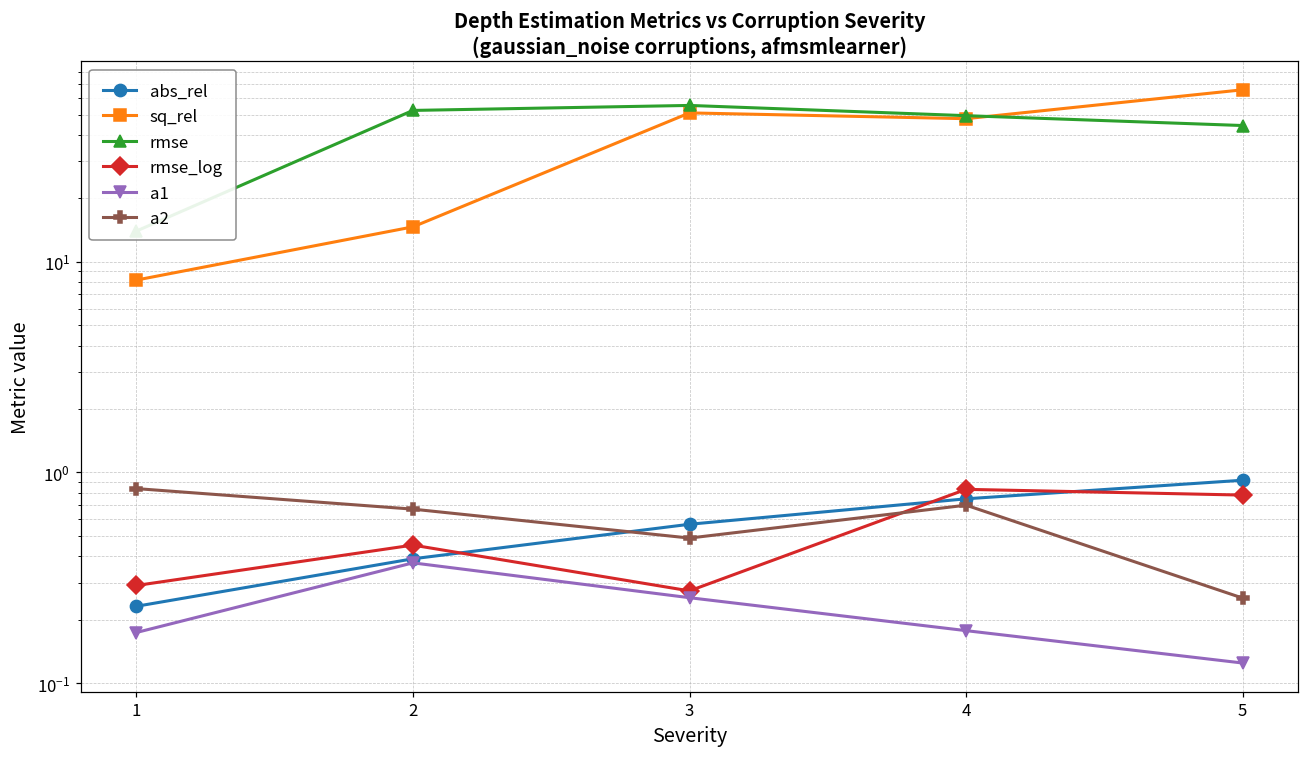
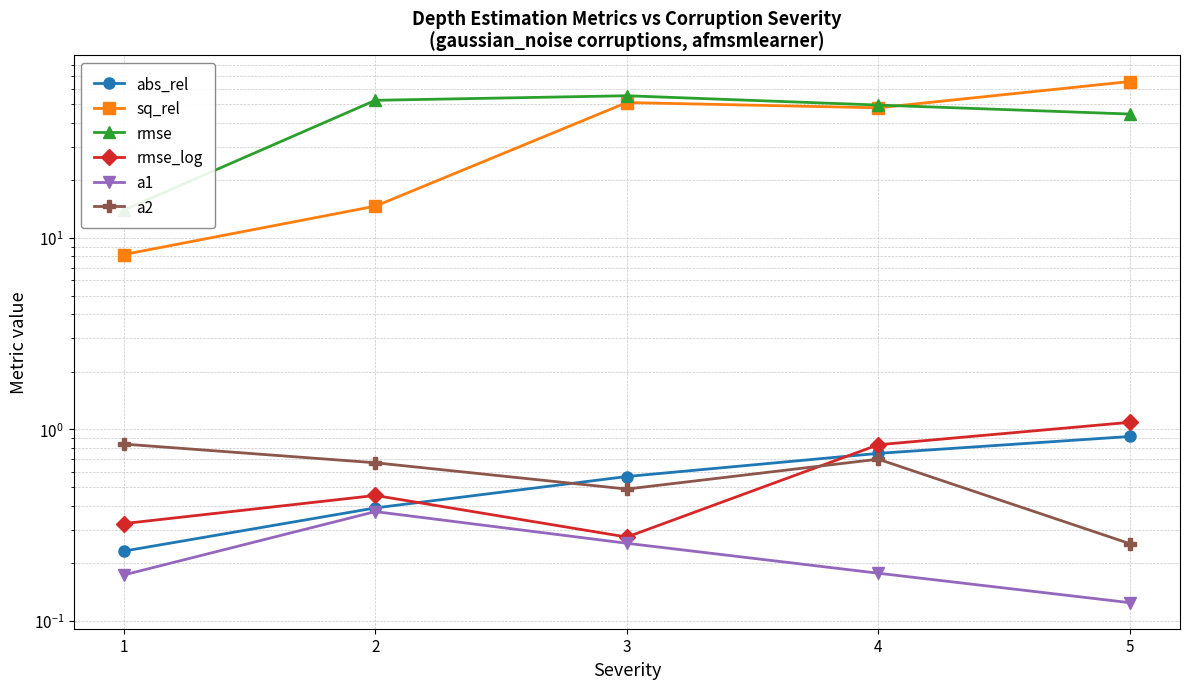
  {
    "abs_rel": {
      "1": 0.23,
      "2": 0.39,
      "3": 0.57,
      "4": 0.75,
      "5": 0.9
    },
    "sq_rel": {
      "1": 8.2,
      "2": 15,
      "3": 51,
      "4": 48,
      "5": 66
    },
    "rmse": {
      "2": 52,
      "3": 55,
      "4": 49,
      "5": 44
    },
    "rmse_log": {
-     "1": 0.29,
+     "1": 0.32,
      "2": 0.45,
      "3": 0.27,
      "4": 0.83,
-     "5": 0.78
+     "5": 1.1
    },
    "a1": {
      "1": 0.17,
      "2": 0.37,
      "3": 0.25,
      "4": 0.18,
      "5": 0.12
    },
    "a2": {
      "1": 0.8,
      "2": 0.67,
      "3": 0.49,
      "4": 0.70,
      "5": 0.25
    }
  }
